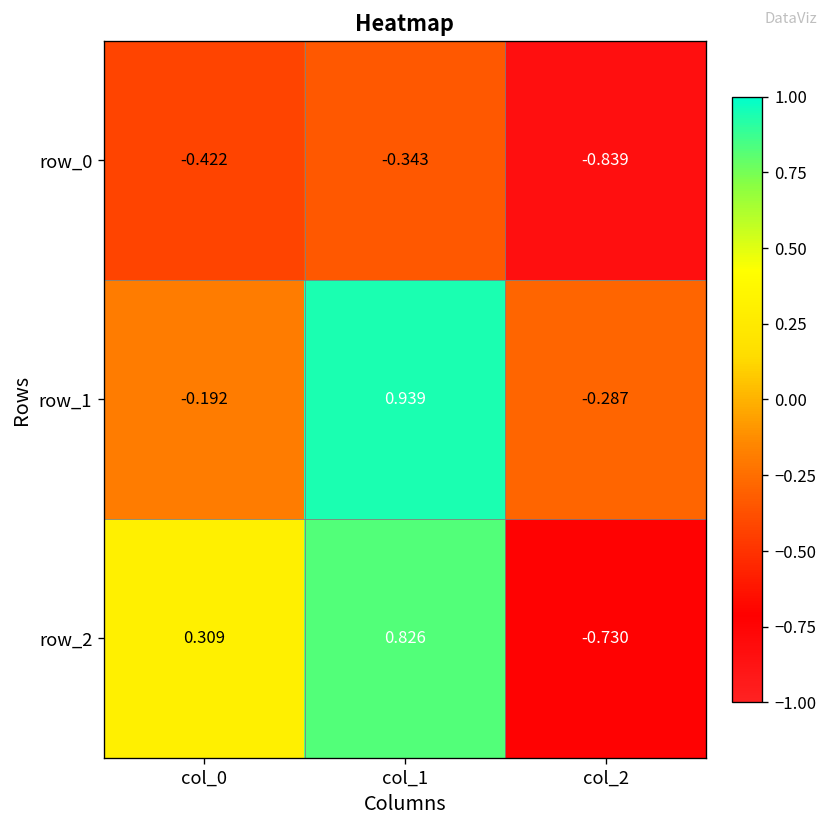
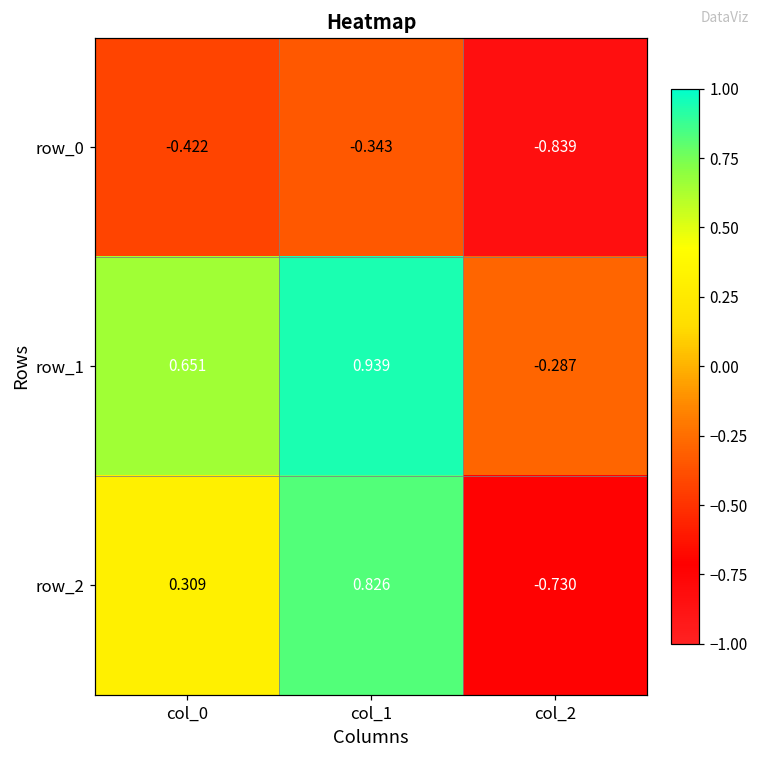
  {
    "row_0": {
      "col_0": -0.422,
      "col_1": -0.343,
      "col_2": -0.839
    },
    "row_1": {
-     "col_0": -0.192,
+     "col_0": 0.651,
      "col_1": 0.939,
      "col_2": -0.287
    },
    "row_2": {
      "col_0": 0.309,
      "col_1": 0.826,
      "col_2": -0.730
    }
  }
